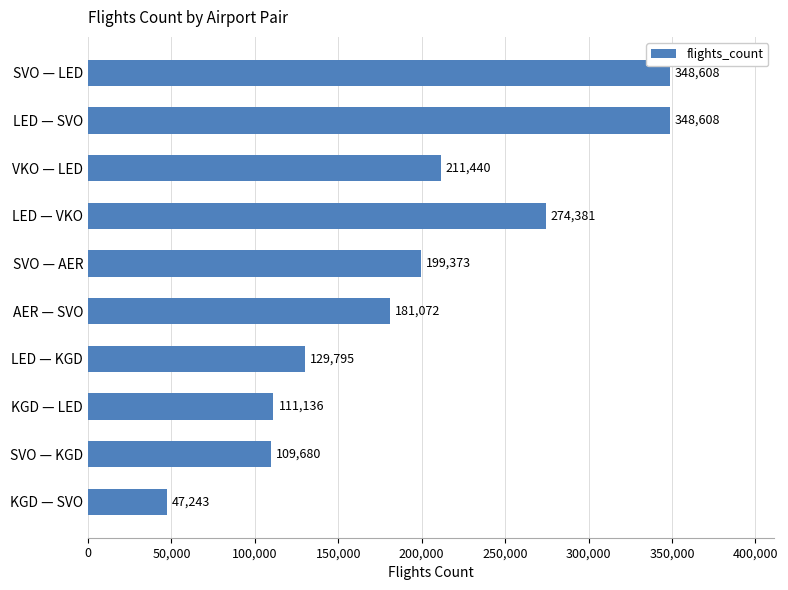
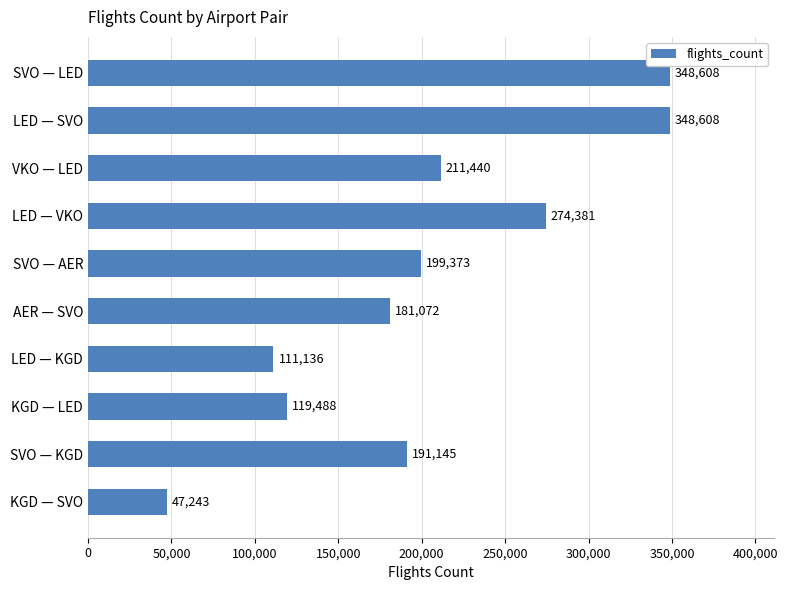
  {
    "SVO — LED": "348,608",
    "LED — SVO": "348,608",
    "VKO — LED": "211,440",
    "LED — VKO": "274,381",
    "SVO — AER": "199,373",
    "AER — SVO": "181,072",
-   "LED — KGD": "129,795",
-   "KGD — LED": "111,136",
-   "SVO — KGD": "109,680",
+   "LED — KGD": "111,136",
+   "KGD — LED": "119,488",
+   "SVO — KGD": "191,145",
    "KGD — SVO": "47,243"
  }
